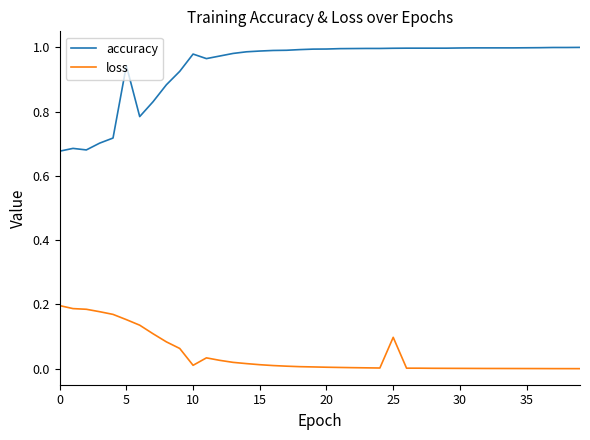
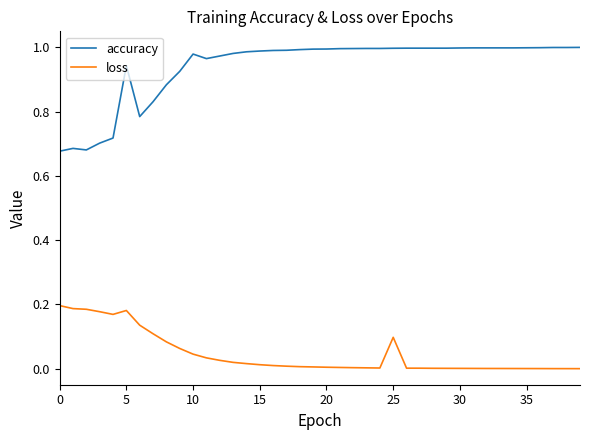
  {
    "accuracy": {
      "0": 0.68,
      "10": 0.98,
      "15": 0.99,
      "20": 0.99,
      "25": 1.00,
      "30": 1.00,
      "35": 1.00
    },
    "loss": {
      "0": 0.20,
-     "5": 0.15,
-     "10": 0.01,
+     "5": 0.18,
+     "10": 0.05,
      "15": 0.01,
      "20": 0.00,
      "25": 0.10,
      "30": 0.00,
      "35": 0.00
    }
  }
